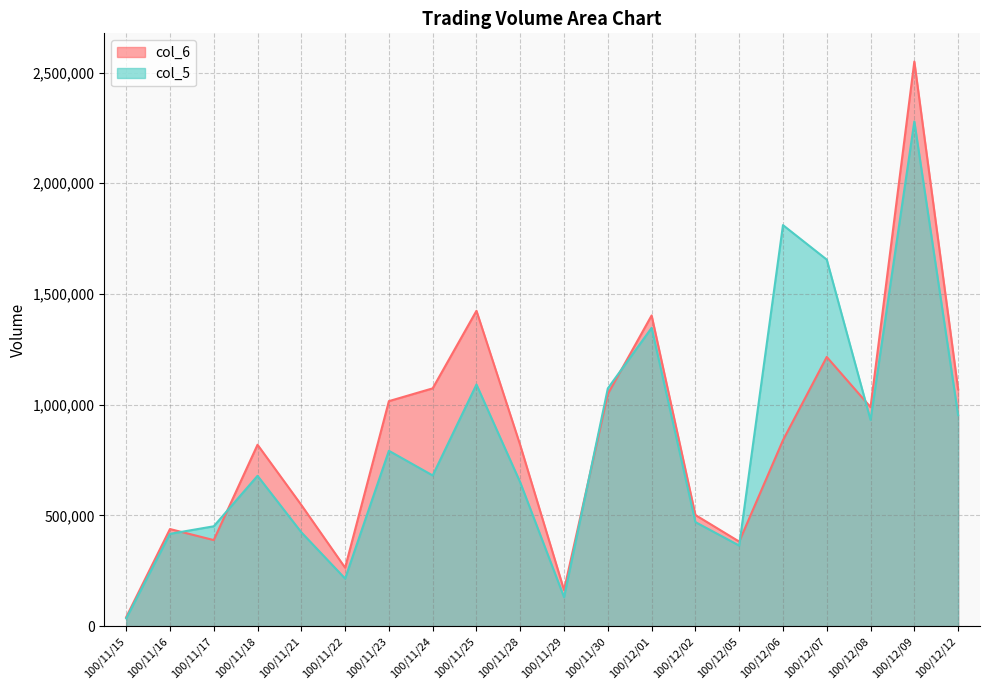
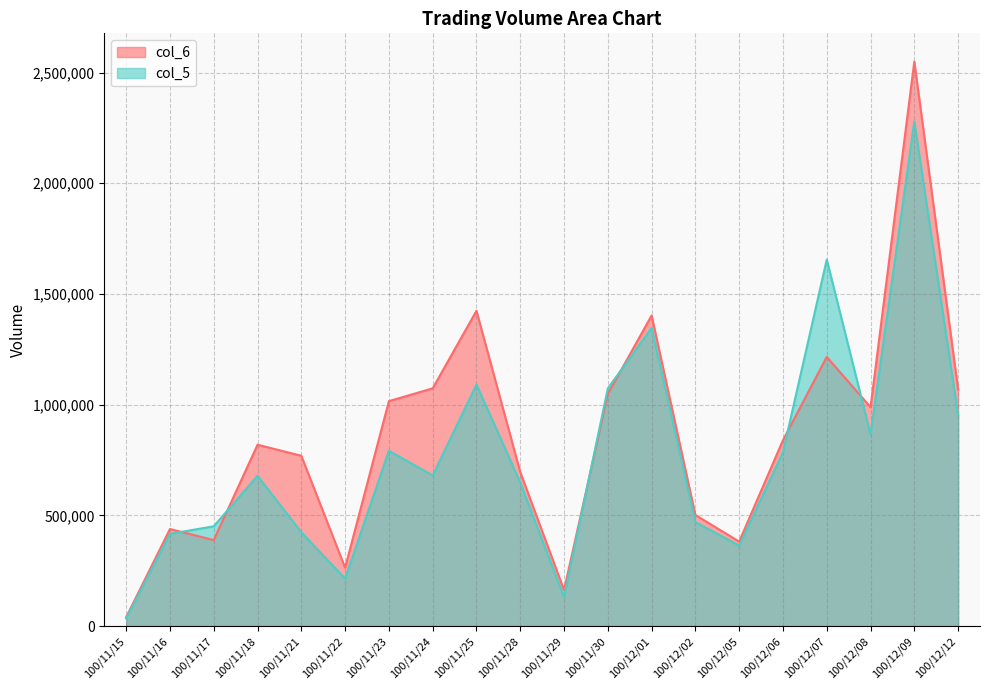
  {
    "col_6": {
      "100/11/16": "440,000",
      "100/11/17": "390,000",
      "100/11/18": "820,000",
-     "100/11/21": "550,000",
+     "100/11/21": "770,000",
      "100/11/22": "260,000",
      "100/11/23": "1,020,000",
      "100/11/24": "1,070,000",
      "100/11/25": "1,420,000",
-     "100/11/28": "820,000",
+     "100/11/28": "700,000",
      "100/11/29": "160,000",
      "100/11/30": "1,050,000",
      "100/12/01": "1,400,000",
      "100/12/02": "500,000",
      "100/12/05": "380,000",
      "100/12/06": "840,000",
      "100/12/07": "1,220,000",
      "100/12/08": "990,000",
      "100/12/09": "2,550,000",
      "100/12/12": "1,070,000"
    },
    "col_5": {
      "100/11/16": "420,000",
      "100/11/17": "450,000",
      "100/11/18": "680,000",
      "100/11/21": "420,000",
      "100/11/22": "220,000",
      "100/11/23": "790,000",
      "100/11/24": "680,000",
      "100/11/25": "1,090,000",
      "100/11/28": "650,000",
      "100/11/29": "130,000",
      "100/11/30": "1,070,000",
      "100/12/01": "1,350,000",
      "100/12/02": "470,000",
      "100/12/05": "360,000",
-     "100/12/06": "1,810,000",
+     "100/12/06": "790,000",
      "100/12/07": "1,660,000",
-     "100/12/08": "930,000",
+     "100/12/08": "870,000",
      "100/12/09": "2,280,000",
      "100/12/12": "950,000"
    }
  }
